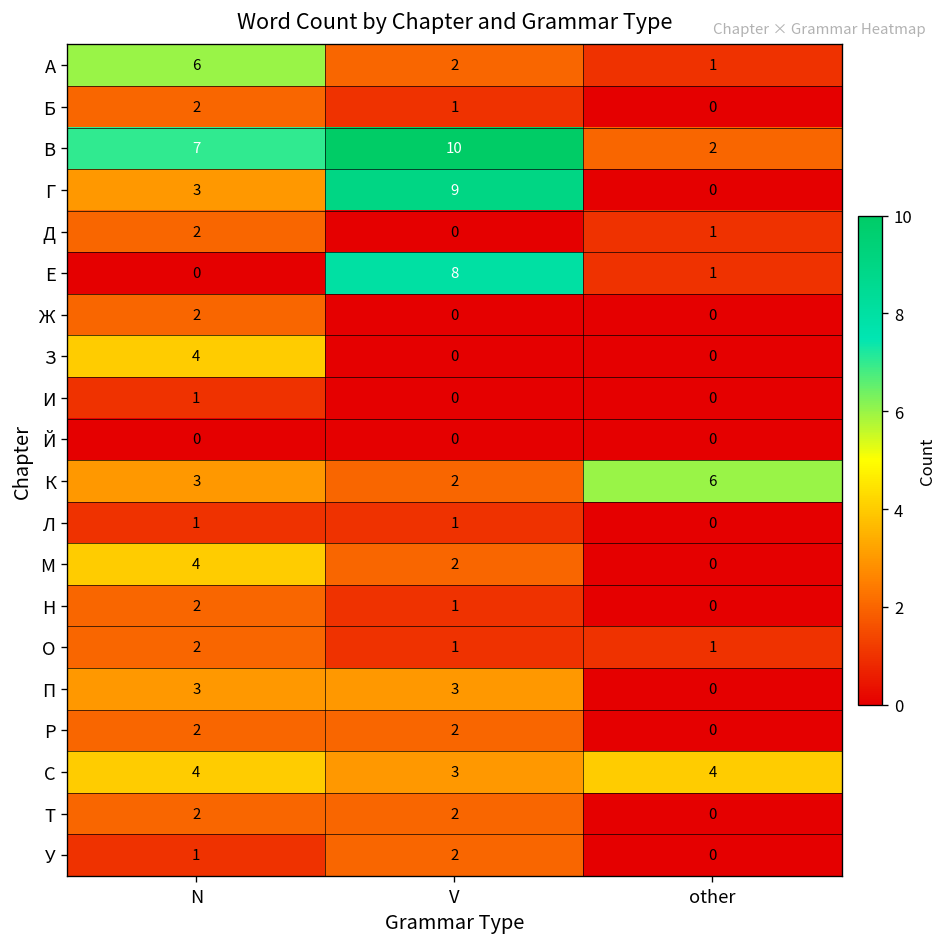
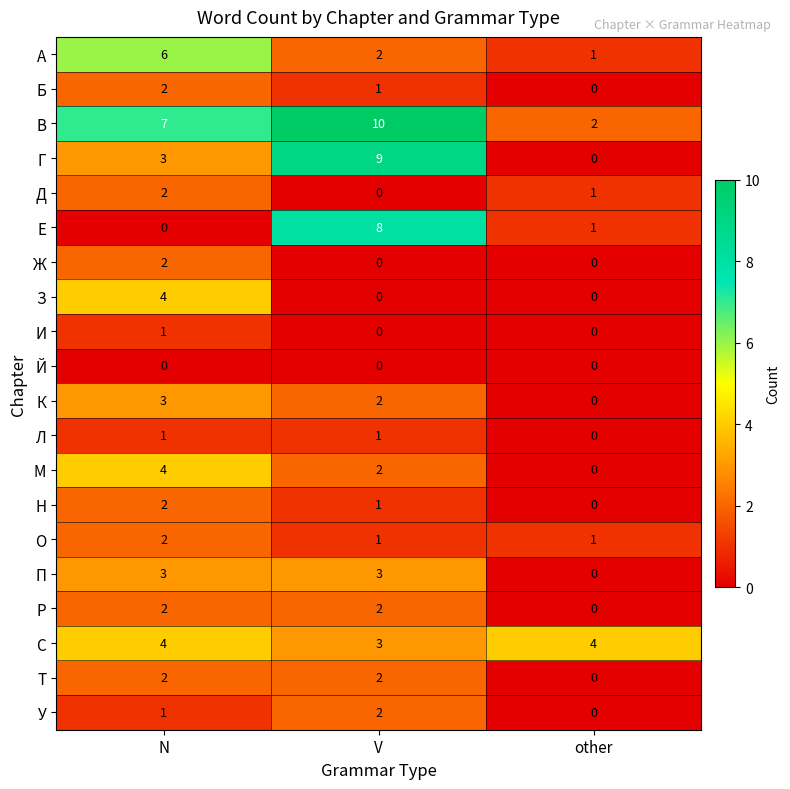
  {
    "А": {
      "N": 6,
      "V": 2,
      "other": 1
    },
    "Б": {
      "N": 2,
      "V": 1,
      "other": 0
    },
    "В": {
      "N": 7,
      "V": 10,
      "other": 2
    },
    "Г": {
      "N": 3,
      "V": 9,
      "other": 0
    },
    "Д": {
      "N": 2,
      "V": 0,
      "other": 1
    },
    "Е": {
      "N": 0,
      "V": 8,
      "other": 1
    },
    "Ж": {
      "N": 2,
      "V": 0,
      "other": 0
    },
    "З": {
      "N": 4,
      "V": 0,
      "other": 0
    },
    "И": {
      "N": 1,
      "V": 0,
      "other": 0
    },
    "Й": {
      "N": 0,
      "V": 0,
      "other": 0
    },
    "К": {
      "N": 3,
      "V": 2,
-     "other": 6
+     "other": 0
    },
    "Л": {
      "N": 1,
      "V": 1,
      "other": 0
    },
    "М": {
      "N": 4,
      "V": 2,
      "other": 0
    },
    "Н": {
      "N": 2,
      "V": 1,
      "other": 0
    },
    "О": {
      "N": 2,
      "V": 1,
      "other": 1
    },
    "П": {
      "N": 3,
      "V": 3,
      "other": 0
    },
    "Р": {
      "N": 2,
      "V": 2,
      "other": 0
    },
    "С": {
      "N": 4,
      "V": 3,
      "other": 4
    },
    "Т": {
      "N": 2,
      "V": 2,
      "other": 0
    },
    "У": {
      "N": 1,
      "V": 2,
      "other": 0
    }
  }
